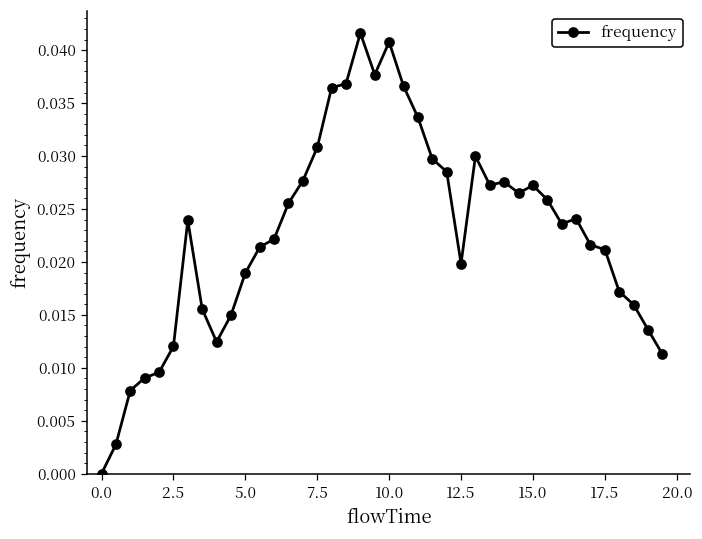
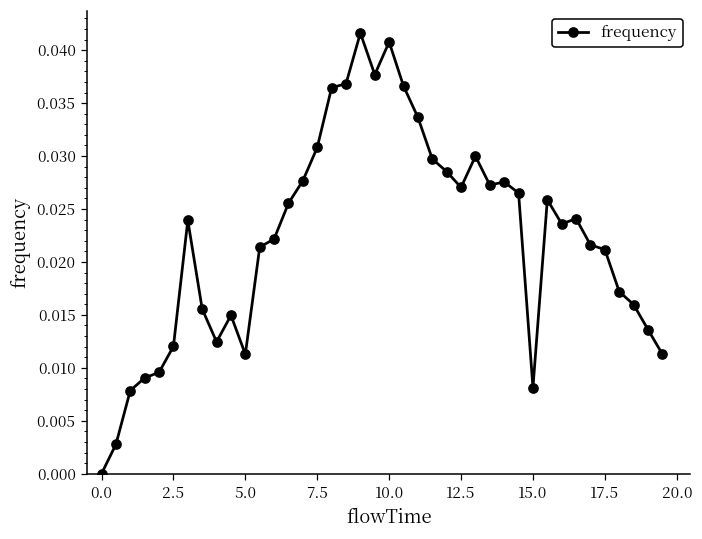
  {
    "0.0": 0.000,
    "2.5": 0.012,
-   "5.0": 0.019,
+   "5.0": 0.011,
    "7.5": 0.031,
    "10.0": 0.041,
-   "12.5": 0.020,
-   "15.0": 0.027,
+   "12.5": 0.027,
+   "15.0": 0.008,
    "17.5": 0.021
  }
